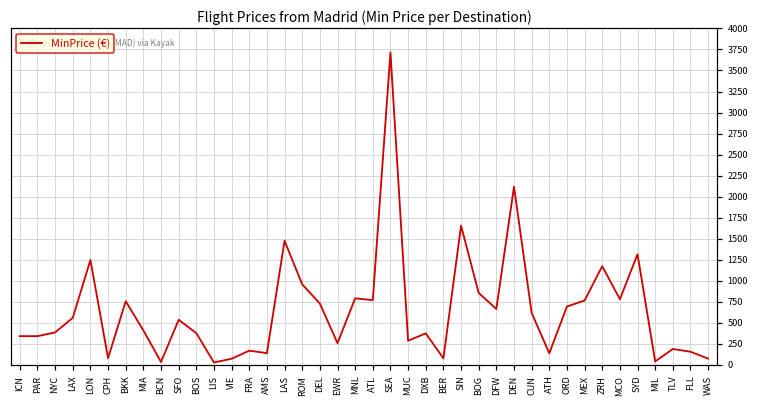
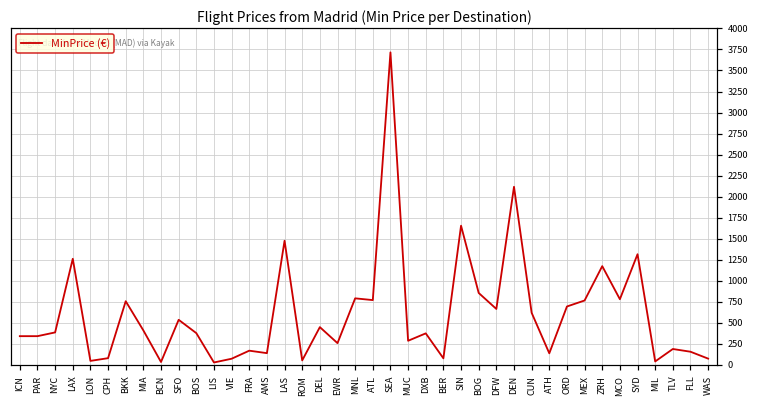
  {
    "ICN": 300,
    "PAR": 300,
    "NYC": 400,
-   "LAX": 600,
-   "LON": 1200,
+   "LAX": 1300,
+   "LON": 0,
    "CPH": 100,
    "BKK": 800,
    "MIA": 400,
    "BCN": 0,
    "SFO": 500,
    "BOS": 400,
    "LIS": 0,
    "VIE": 100,
    "FRA": 200,
    "AMS": 100,
    "LAS": 1500,
-   "ROM": 1000,
-   "DEL": 700,
+   "ROM": 100,
+   "DEL": 400,
    "EWR": 300,
    "MNL": 800,
    "ATL": 800,
    "SEA": 3700,
    "MUC": 300,
    "DXB": 400,
    "BER": 100,
    "SIN": 1700,
    "BOG": 900,
    "DFW": 700,
    "DEN": 2100,
    "CUN": 600,
    "ATH": 100,
    "ORD": 700,
    "MEX": 800,
    "ZRH": 1200,
    "MCO": 800,
    "SYD": 1300,
    "MIL": 0,
    "TLV": 200,
    "FLL": 200,
    "WAS": 100
  }
